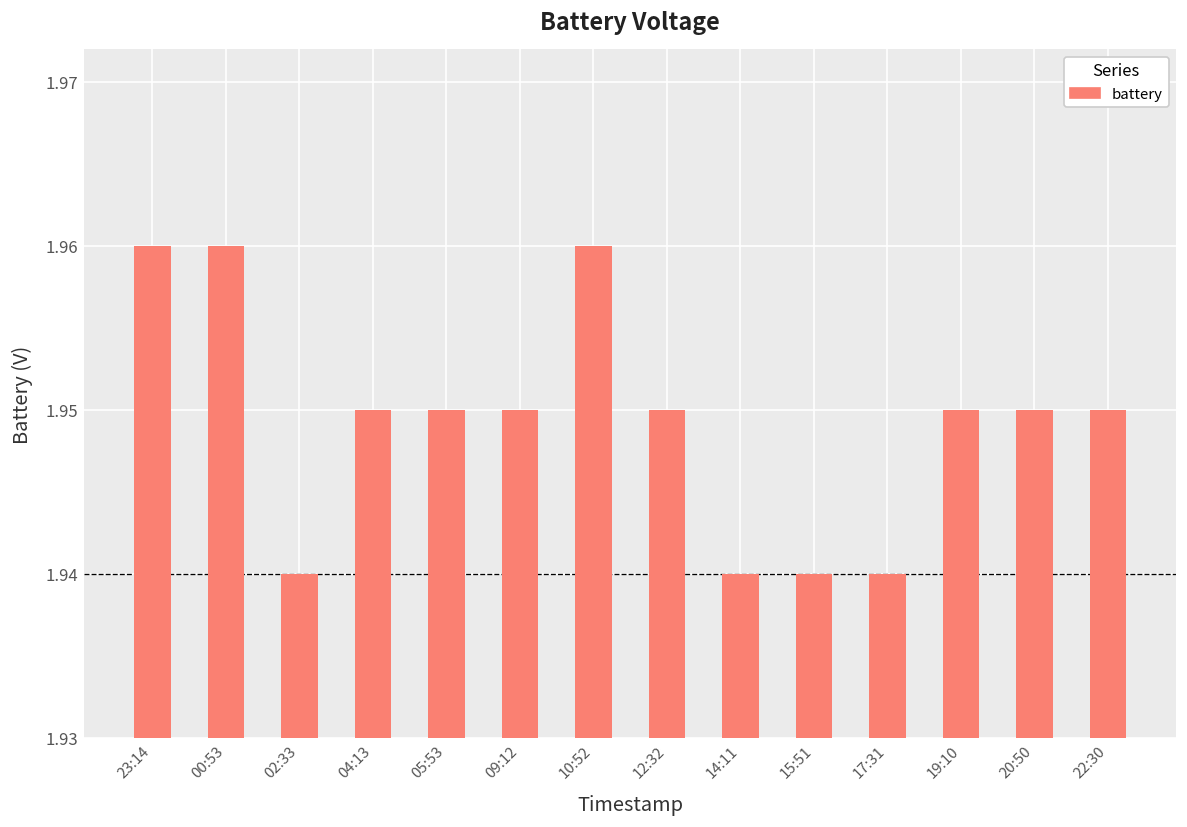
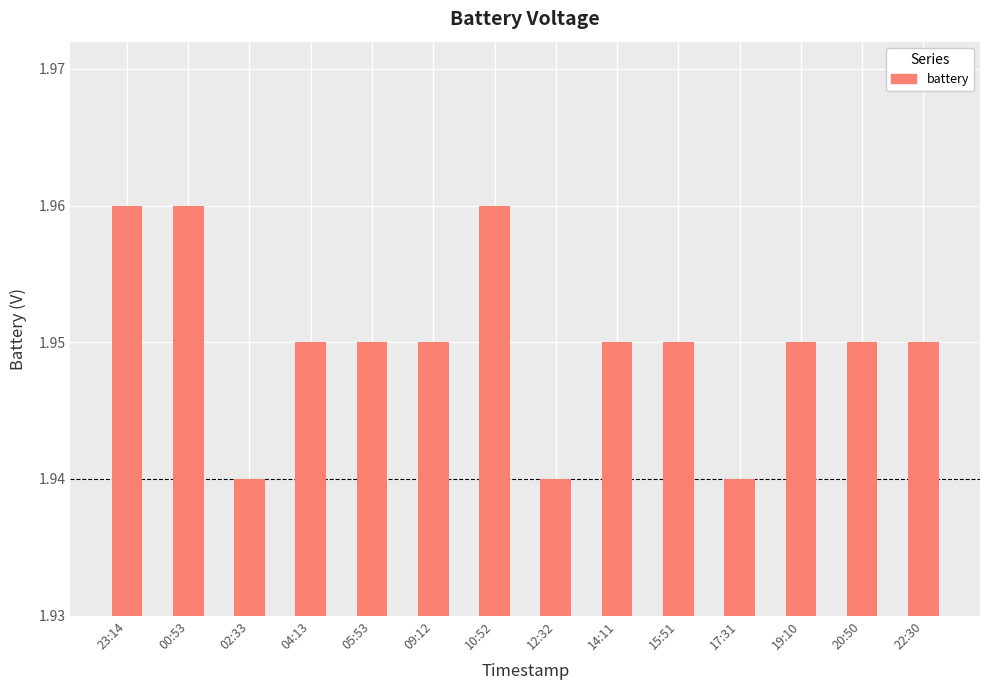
  {
    "23:14": 1.96,
    "00:53": 1.96,
    "02:33": 1.94,
    "04:13": 1.95,
    "05:53": 1.95,
    "09:12": 1.95,
    "10:52": 1.96,
-   "12:32": 1.95,
-   "14:11": 1.94,
-   "15:51": 1.94,
+   "12:32": 1.94,
+   "14:11": 1.95,
+   "15:51": 1.95,
    "17:31": 1.94,
    "19:10": 1.95,
    "20:50": 1.95,
    "22:30": 1.95
  }
